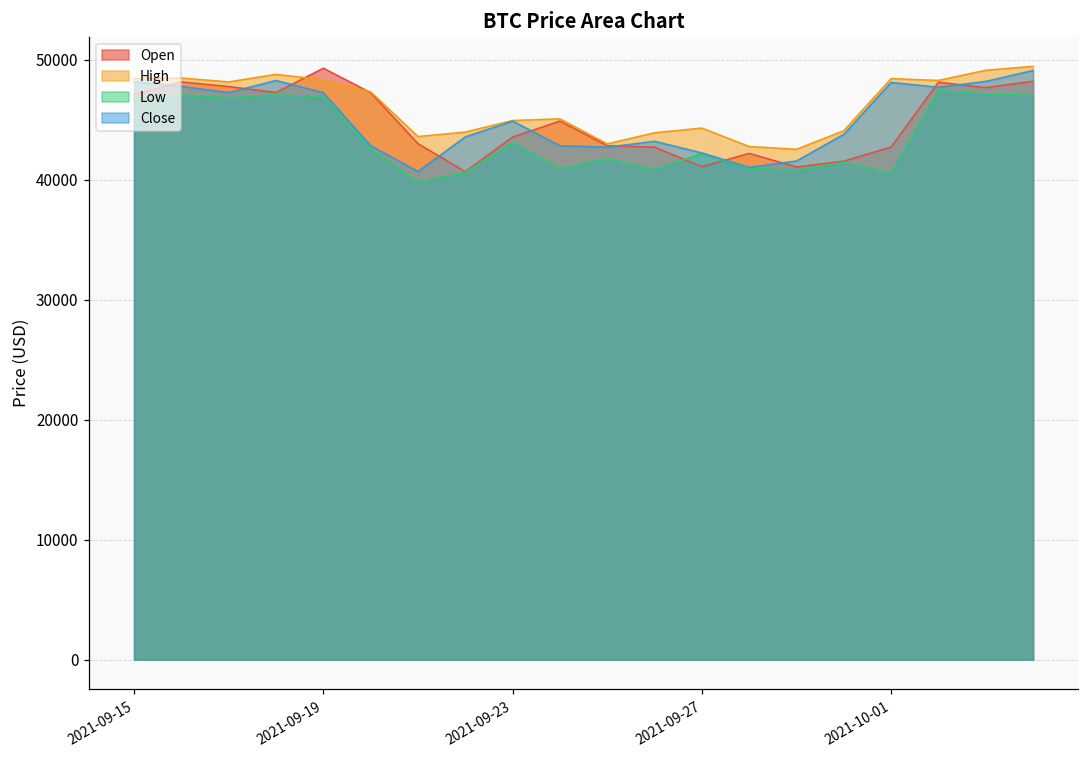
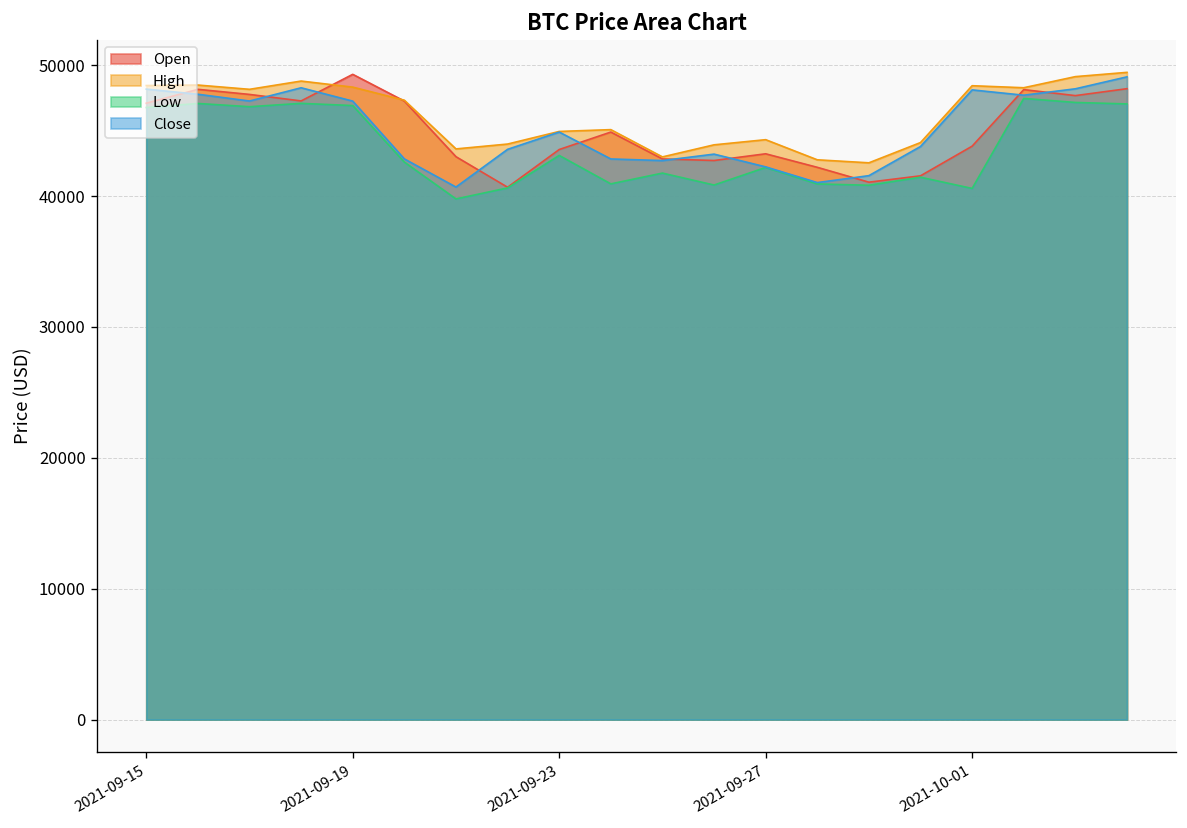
  {
    "Open": {
      "2021-09-19": 49300,
      "2021-09-23": 43600,
-     "2021-09-27": 41100,
-     "2021-10-01": 42700
+     "2021-09-27": 43200,
+     "2021-10-01": 43800
    },
    "High": {
      "2021-09-19": 48300,
      "2021-09-27": 44300,
      "2021-10-01": 48400
    },
    "Low": {
      "2021-09-19": 46900,
      "2021-09-23": 43100,
      "2021-10-01": 40600
    },
    "Close": {
      "2021-09-19": 47300,
      "2021-10-01": 48100
    }
  }
